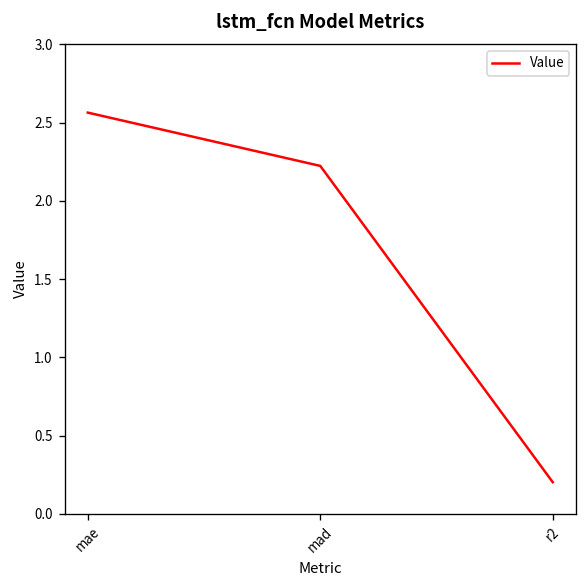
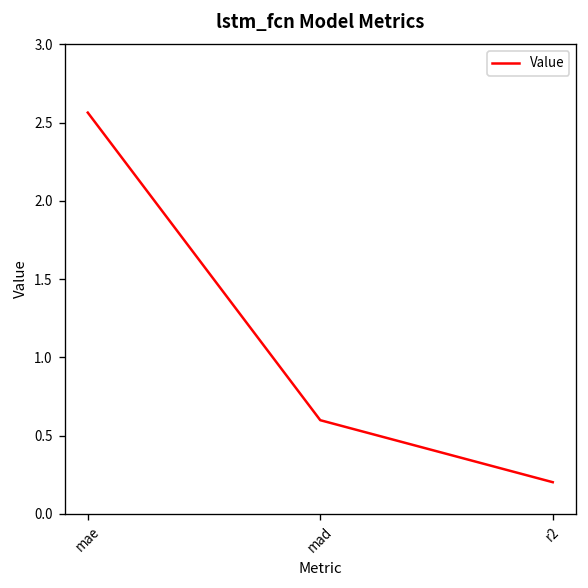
  {
    "mae": 2.56,
-   "mad": 2.22,
+   "mad": 0.60,
    "r2": 0.20
  }
